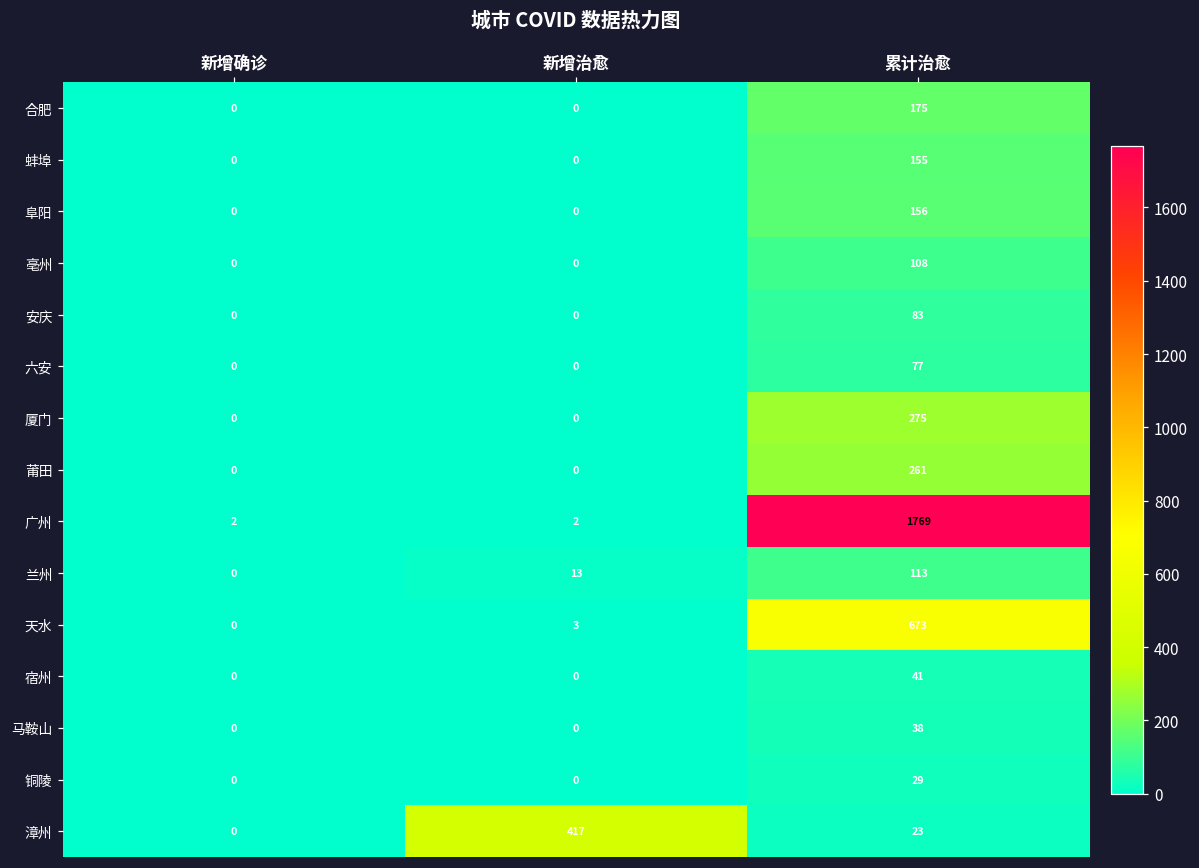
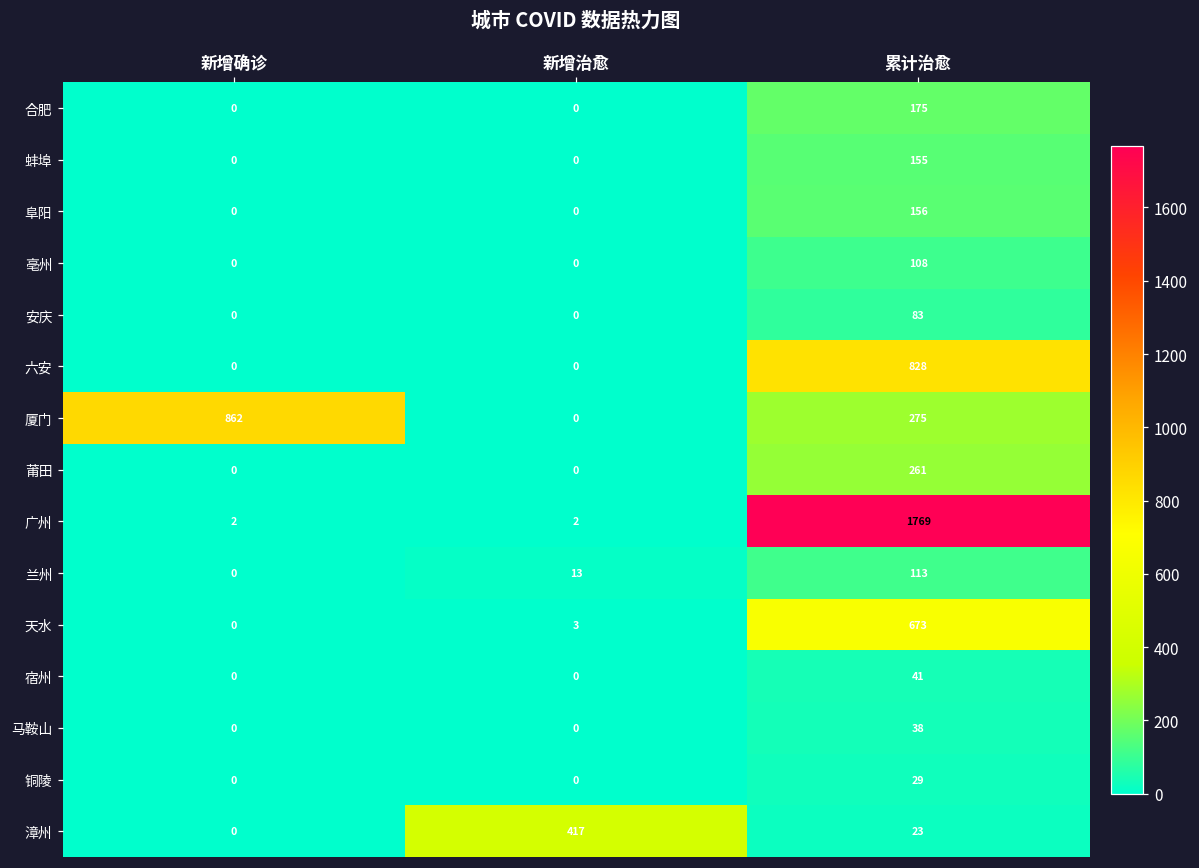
  {
    "合肥": {
      "新增确诊": 0,
      "新增治愈": 0,
      "累计治愈": 175
    },
    "蚌埠": {
      "新增确诊": 0,
      "新增治愈": 0,
      "累计治愈": 155
    },
    "阜阳": {
      "新增确诊": 0,
      "新增治愈": 0,
      "累计治愈": 156
    },
    "亳州": {
      "新增确诊": 0,
      "新增治愈": 0,
      "累计治愈": 108
    },
    "安庆": {
      "新增确诊": 0,
      "新增治愈": 0,
      "累计治愈": 83
    },
    "六安": {
      "新增确诊": 0,
      "新增治愈": 0,
-     "累计治愈": 77
+     "累计治愈": 828
    },
    "厦门": {
-     "新增确诊": 0,
+     "新增确诊": 862,
      "新增治愈": 0,
      "累计治愈": 275
    },
    "莆田": {
      "新增确诊": 0,
      "新增治愈": 0,
      "累计治愈": 261
    },
    "广州": {
      "新增确诊": 2,
      "新增治愈": 2,
      "累计治愈": 1769
    },
    "兰州": {
      "新增确诊": 0,
      "新增治愈": 13,
      "累计治愈": 113
    },
    "天水": {
      "新增确诊": 0,
      "新增治愈": 3,
      "累计治愈": 673
    },
    "宿州": {
      "新增确诊": 0,
      "新增治愈": 0,
      "累计治愈": 41
    },
    "马鞍山": {
      "新增确诊": 0,
      "新增治愈": 0,
      "累计治愈": 38
    },
    "铜陵": {
      "新增确诊": 0,
      "新增治愈": 0,
      "累计治愈": 29
    },
    "漳州": {
      "新增确诊": 0,
      "新增治愈": 417,
      "累计治愈": 23
    }
  }
